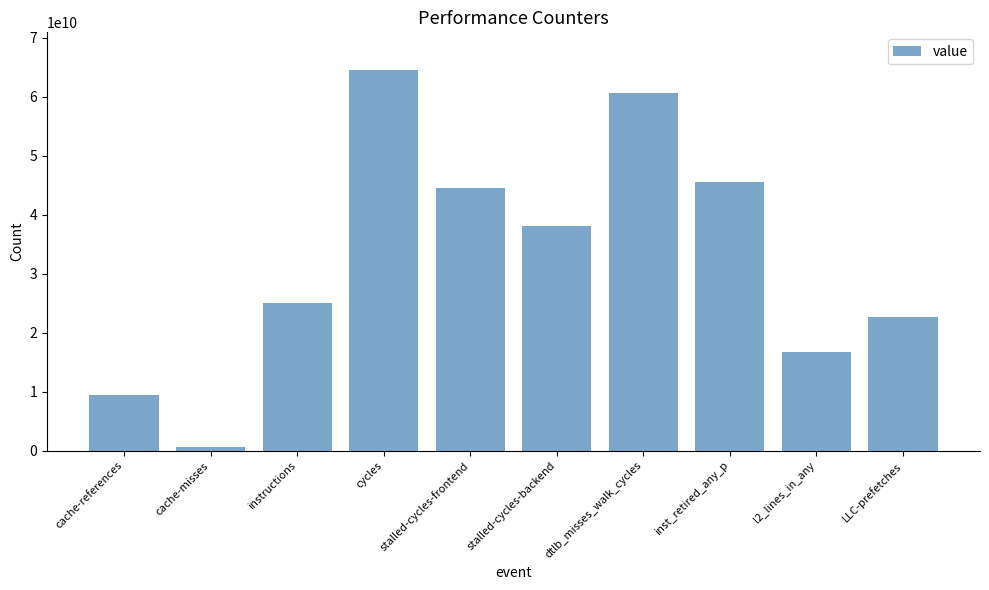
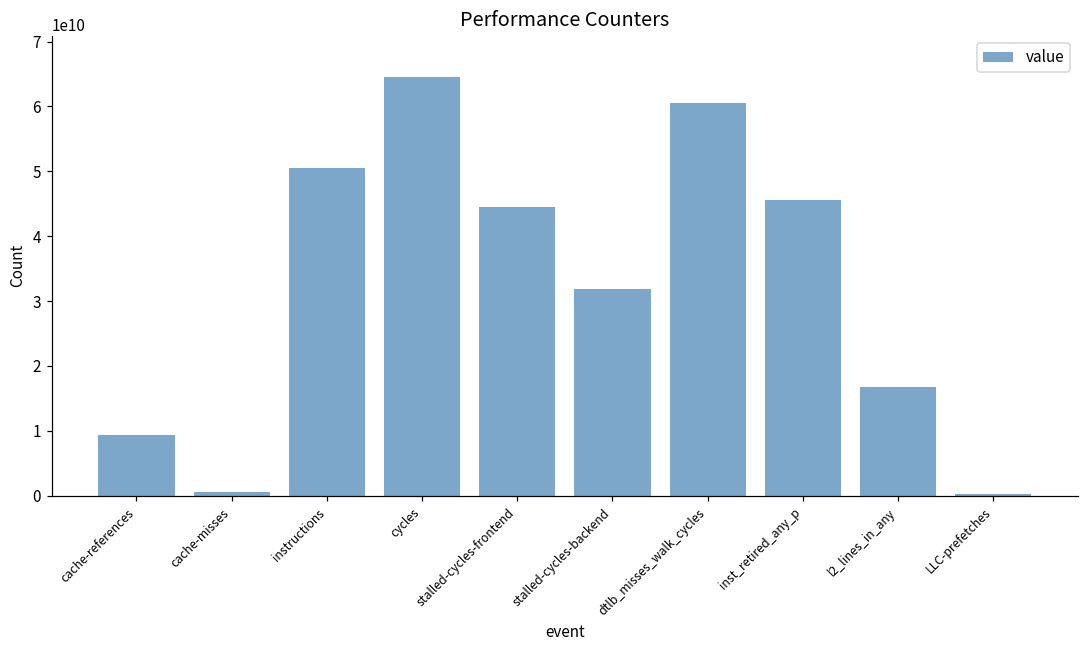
  {
    "cache-references": 9000000000,
    "cache-misses": 1000000000,
-   "instructions": 25000000000,
+   "instructions": 51000000000,
    "cycles": 64000000000,
    "stalled-cycles-frontend": 44000000000,
-   "stalled-cycles-backend": 38000000000,
+   "stalled-cycles-backend": 32000000000,
    "dtlb_misses_walk_cycles": 61000000000,
    "inst_retired_any_p": 46000000000,
    "l2_lines_in_any": 17000000000,
-   "LLC-prefetches": 23000000000
+   "LLC-prefetches": 0
  }
